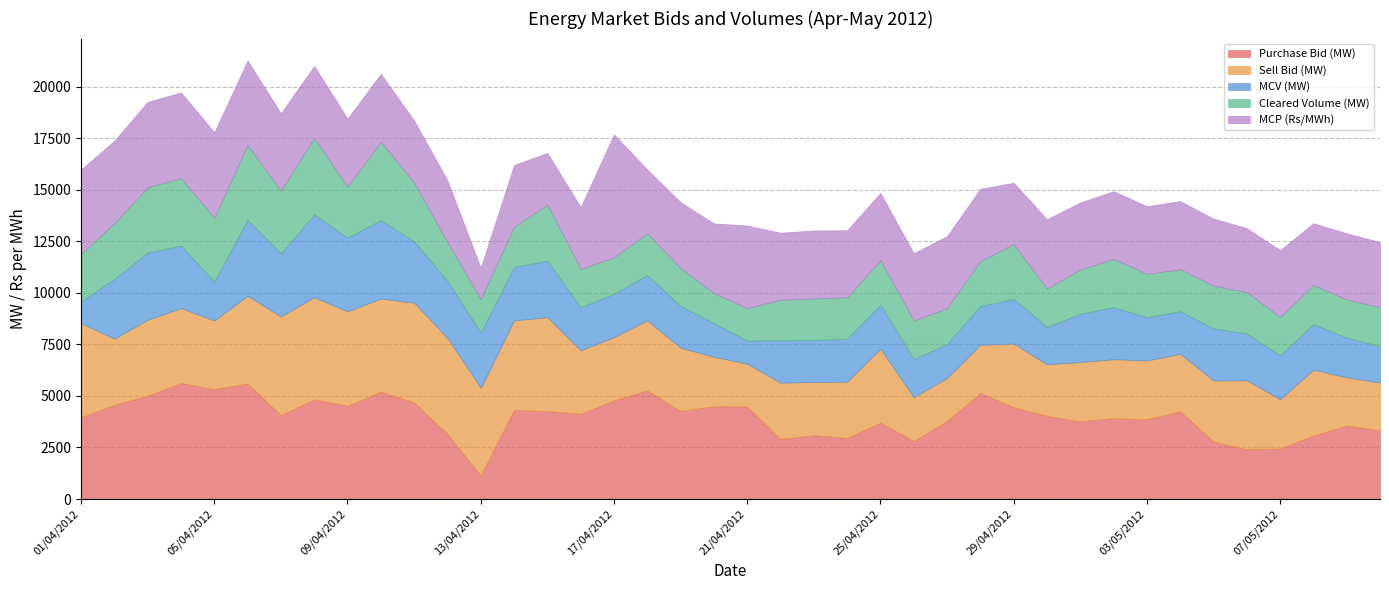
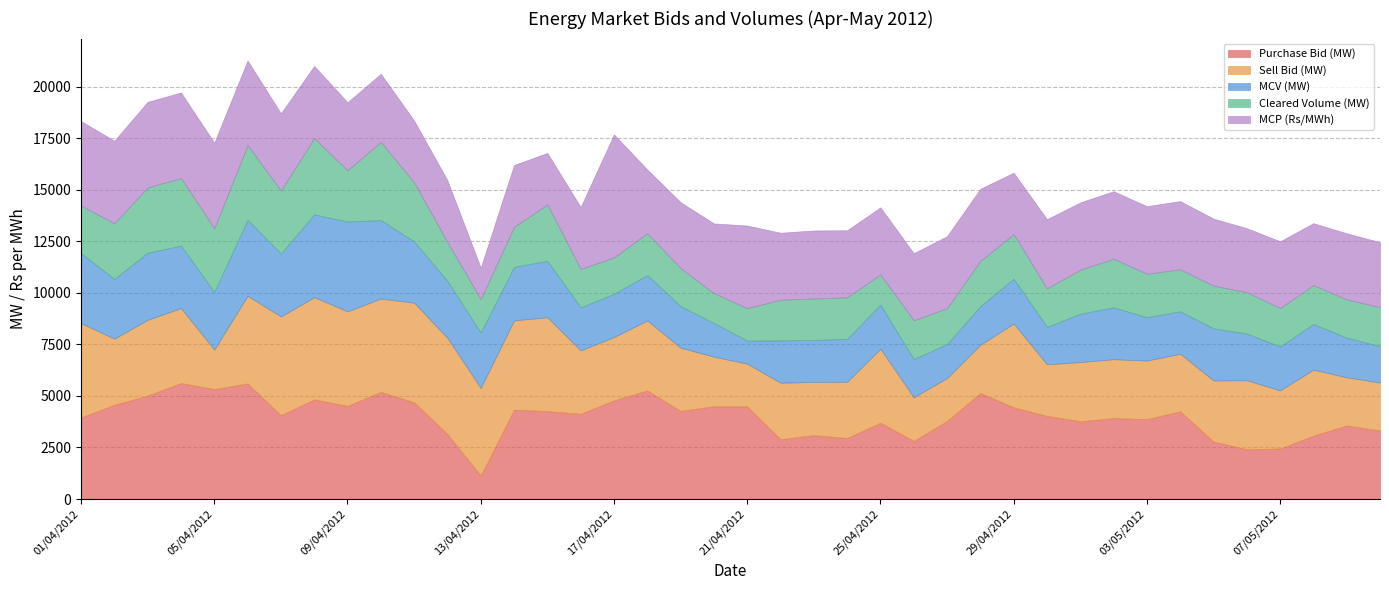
  {
    "Purchase Bid (MW)": {
      "01/04/2012": 4000,
      "05/04/2012": 5300,
      "09/04/2012": 4500,
      "13/04/2012": 1100,
      "17/04/2012": 4800,
      "21/04/2012": 4500,
      "25/04/2012": 3700,
      "29/04/2012": 4400,
      "03/05/2012": 3900,
      "07/05/2012": 2500
    },
    "Sell Bid (MW)": {
      "01/04/2012": 4600,
-     "05/04/2012": 3300,
+     "05/04/2012": 1900,
      "09/04/2012": 4600,
      "13/04/2012": 4300,
      "17/04/2012": 3100,
      "21/04/2012": 2100,
      "25/04/2012": 3600,
-     "29/04/2012": 3100,
+     "29/04/2012": 4100,
      "03/05/2012": 2800,
-     "07/05/2012": 2400
+     "07/05/2012": 2800
    },
    "MCV (MW)": {
-     "01/04/2012": 1100,
-     "05/04/2012": 1900,
-     "09/04/2012": 3600,
+     "01/04/2012": 3400,
+     "05/04/2012": 2800,
+     "09/04/2012": 4400,
      "13/04/2012": 2700,
      "17/04/2012": 2100,
      "21/04/2012": 1100,
      "25/04/2012": 2100,
      "29/04/2012": 2200,
      "03/05/2012": 2100,
      "07/05/2012": 2100
    },
    "Cleared Volume (MW)": {
      "01/04/2012": 2300,
      "05/04/2012": 3100,
      "09/04/2012": 2500,
      "13/04/2012": 1600,
      "17/04/2012": 1800,
      "21/04/2012": 1600,
-     "25/04/2012": 2200,
-     "29/04/2012": 2600,
+     "25/04/2012": 1500,
+     "29/04/2012": 2200,
      "03/05/2012": 2100,
      "07/05/2012": 1900
    },
    "MCP (Rs/MWh)": {
      "01/04/2012": 4100,
      "05/04/2012": 4200,
      "09/04/2012": 3300,
      "13/04/2012": 1500,
      "17/04/2012": 6000,
      "21/04/2012": 4000,
      "25/04/2012": 3300,
      "29/04/2012": 3000,
      "03/05/2012": 3300,
      "07/05/2012": 3200
    }
  }
